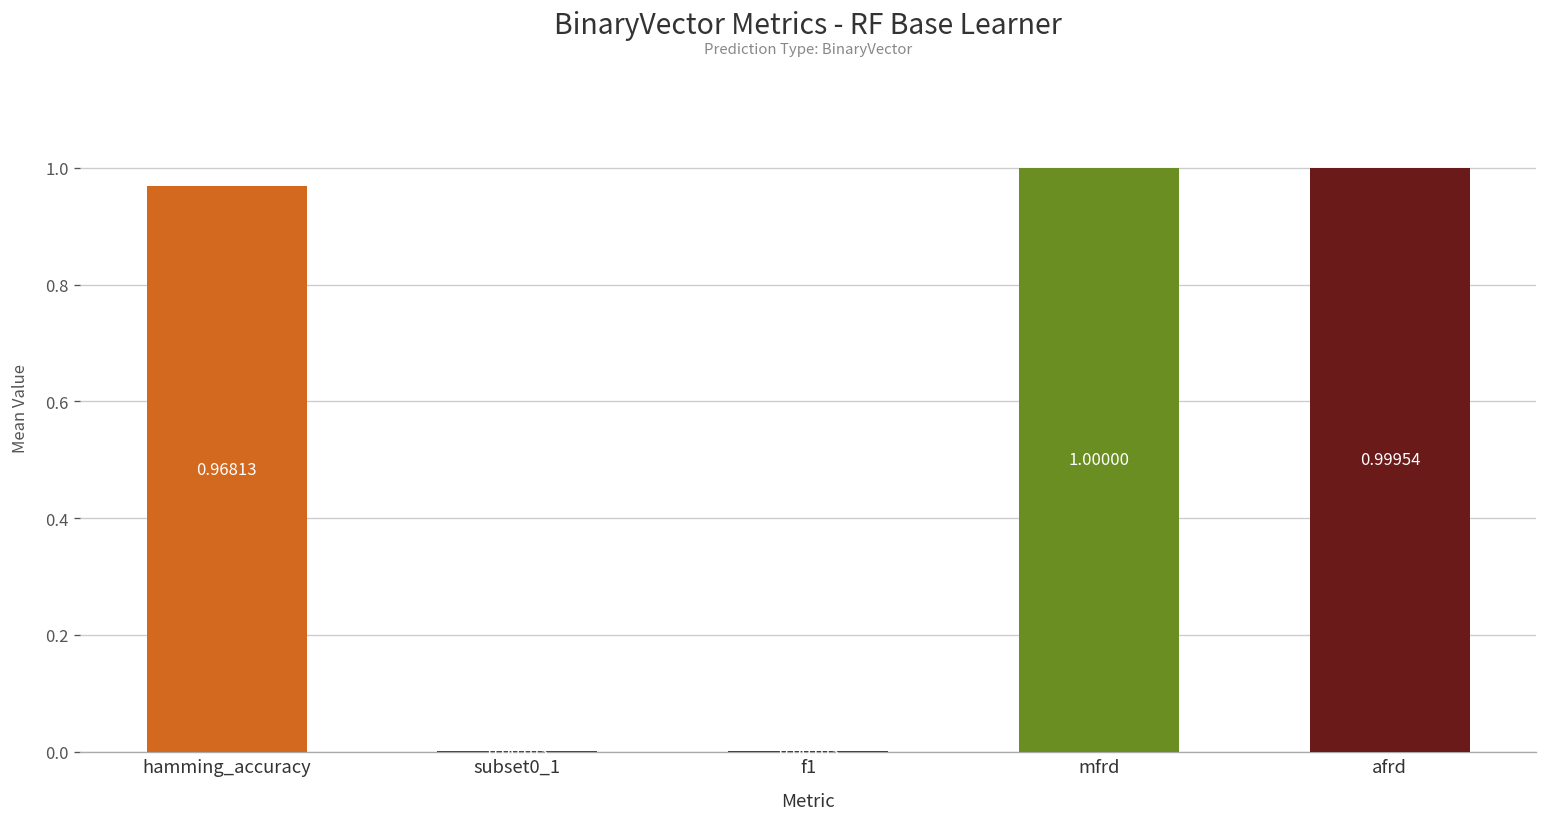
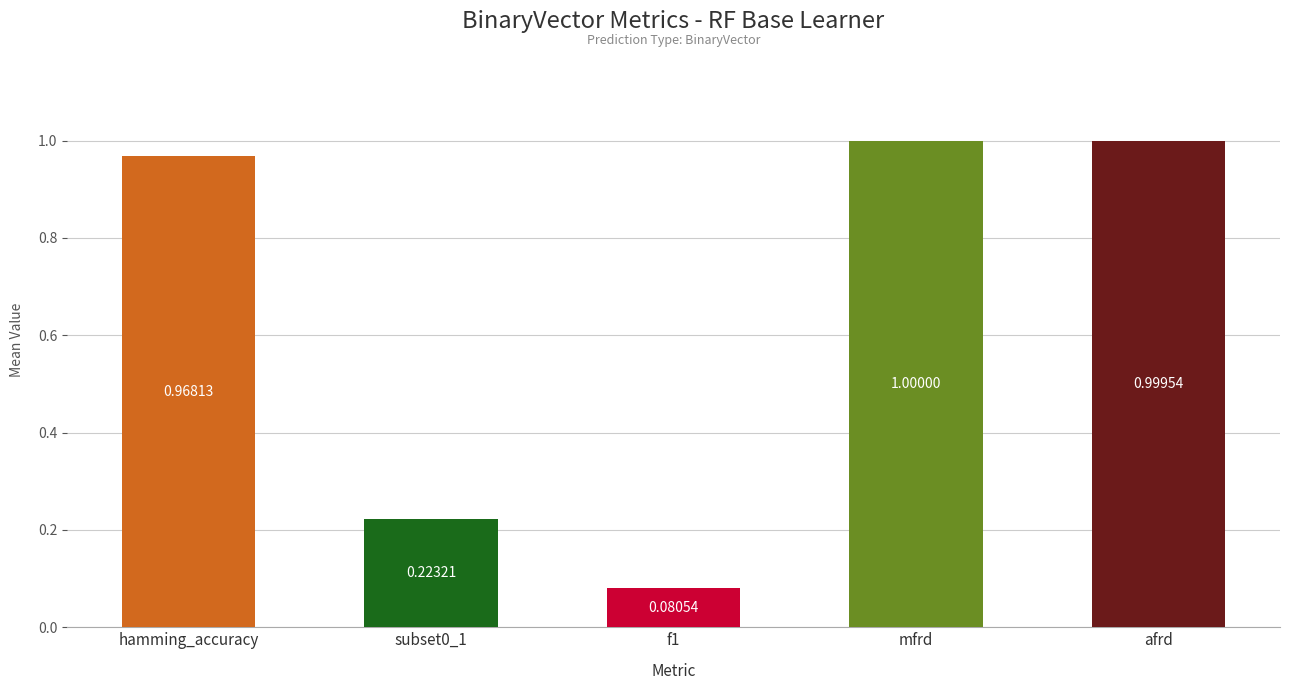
  {
-   "subset0_1": 0.00,
-   "f1": 0.00
+   "subset0_1": 0.22,
+   "f1": 0.08
  }
